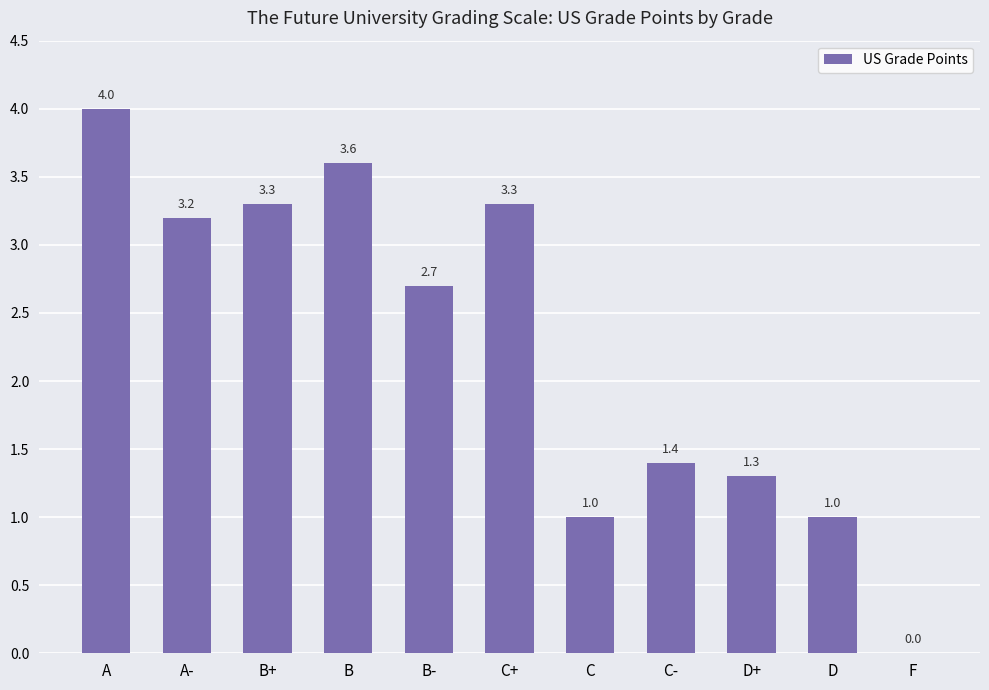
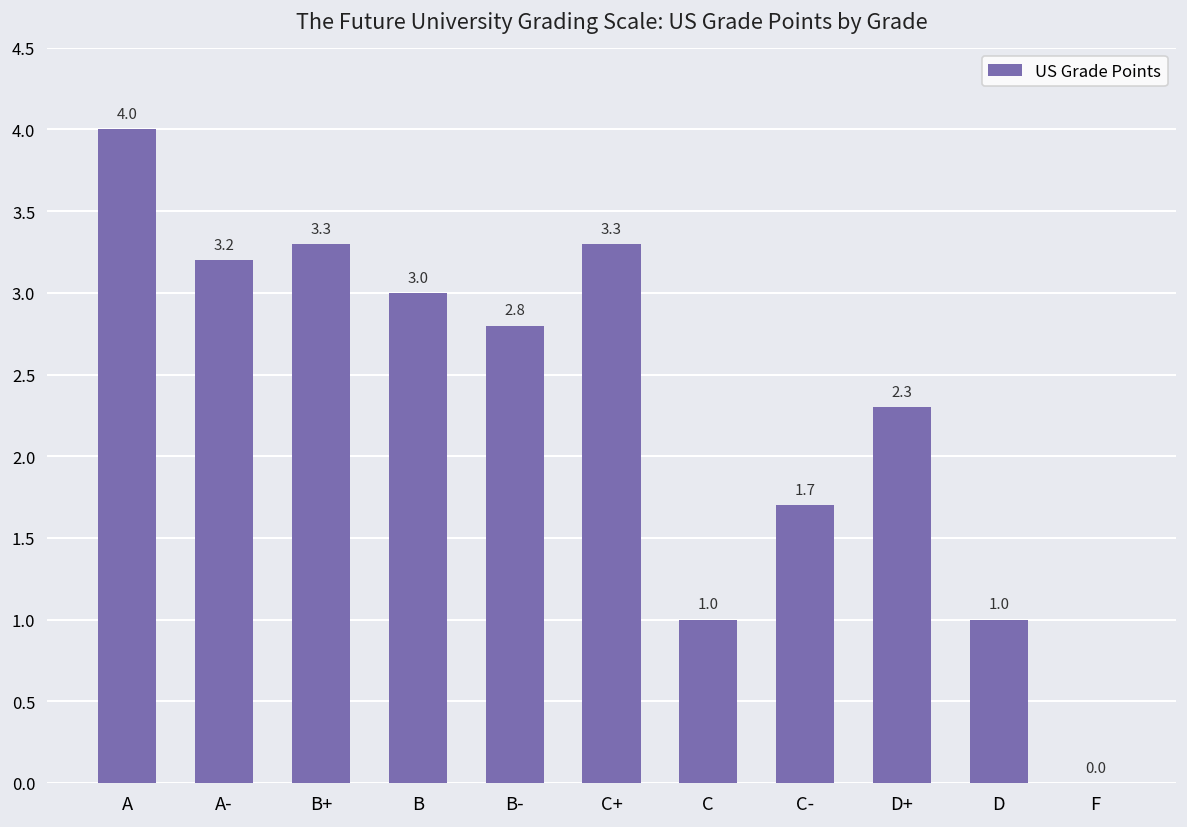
  {
    "A": 4.0,
    "A-": 3.2,
    "B+": 3.3,
-   "B": 3.6,
-   "B-": 2.7,
+   "B": 3.0,
+   "B-": 2.8,
    "C+": 3.3,
    "C": 1.0,
-   "C-": 1.4,
-   "D+": 1.3,
+   "C-": 1.7,
+   "D+": 2.3,
    "D": 1.0,
    "F": 0.0
  }
